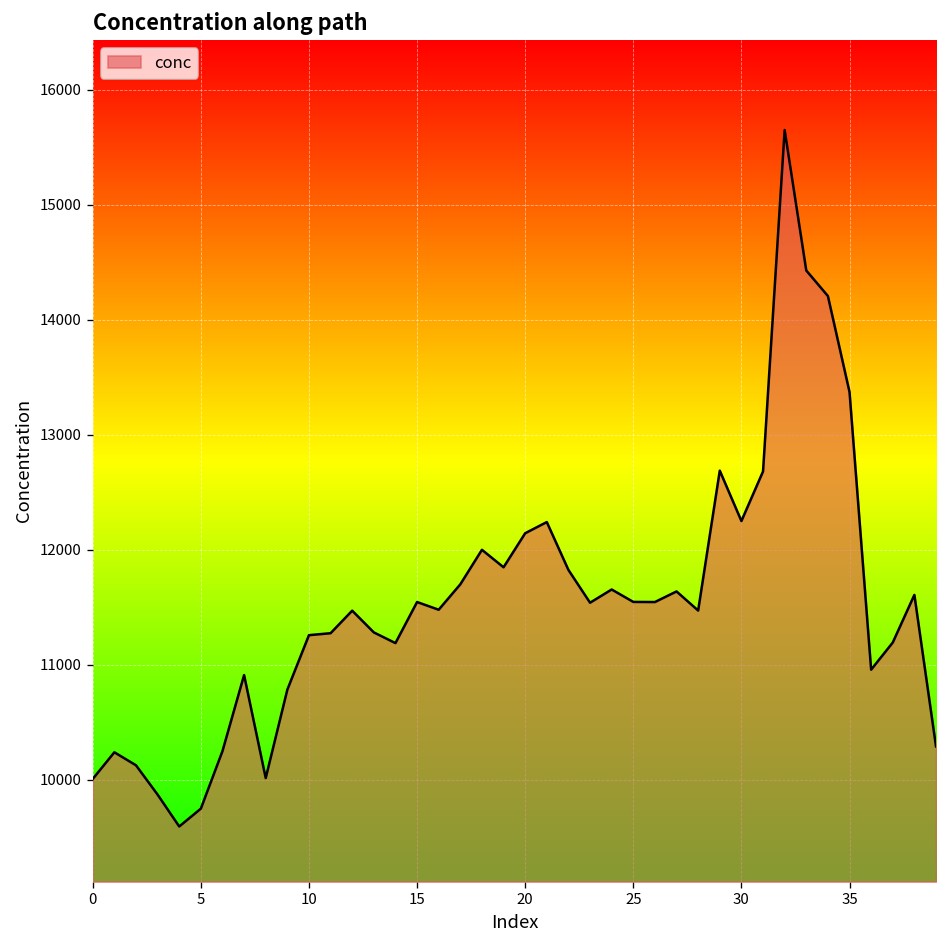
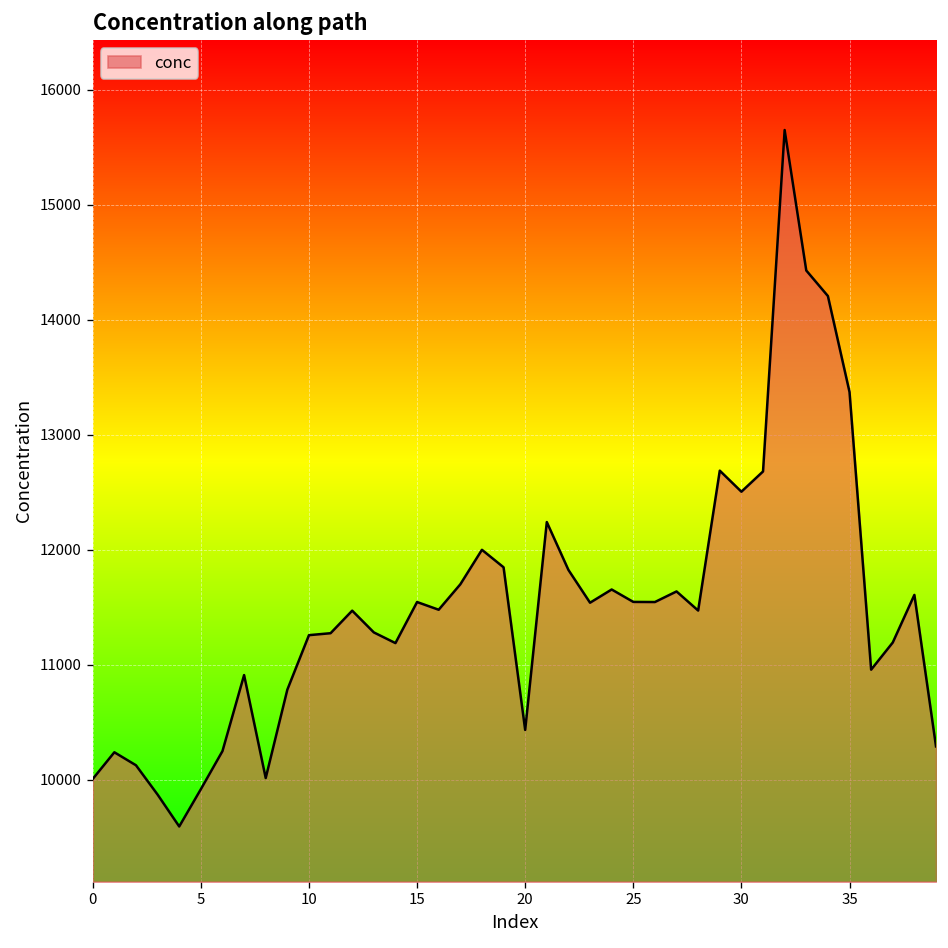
  {
    "0": 10000,
-   "5": 9800,
+   "5": 9900,
    "10": 11300,
    "15": 11500,
-   "20": 12100,
+   "20": 10400,
    "25": 11500,
-   "30": 12300,
+   "30": 12500,
    "35": 13400
  }
